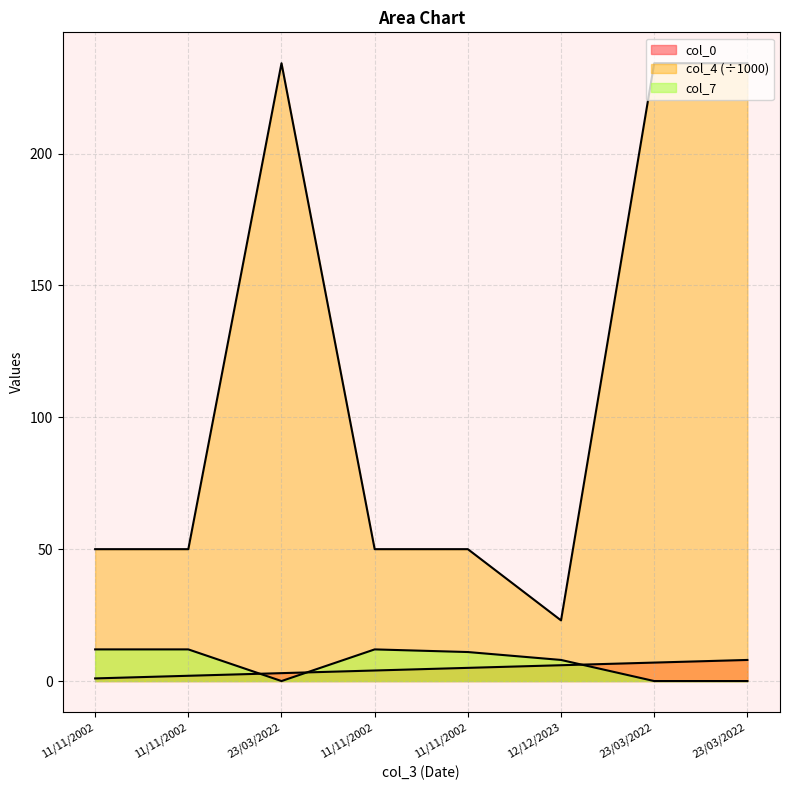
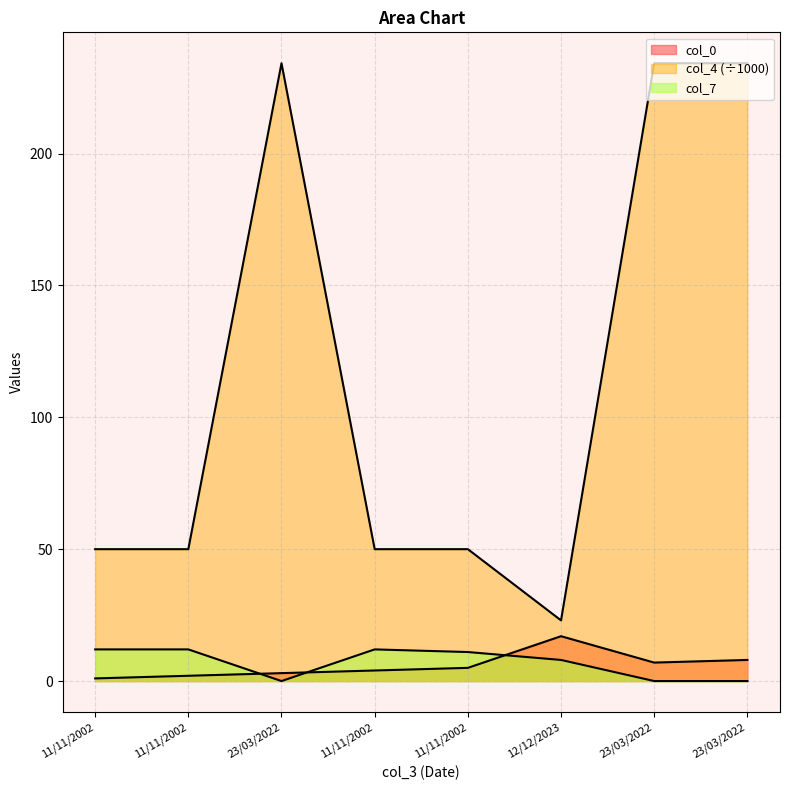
  {
    "col_0": {
-     "12/12/2023": 6
+     "12/12/2023": 17
    },
    "col_4 (÷1000)": {
      "12/12/2023": 23
    },
    "col_7": {
      "12/12/2023": 8
    }
  }
